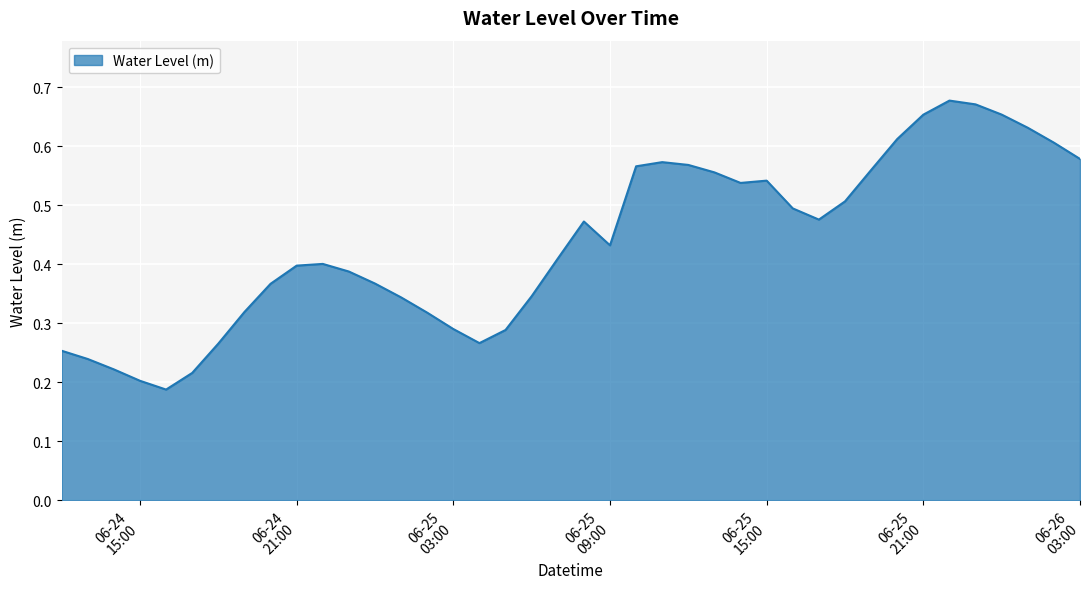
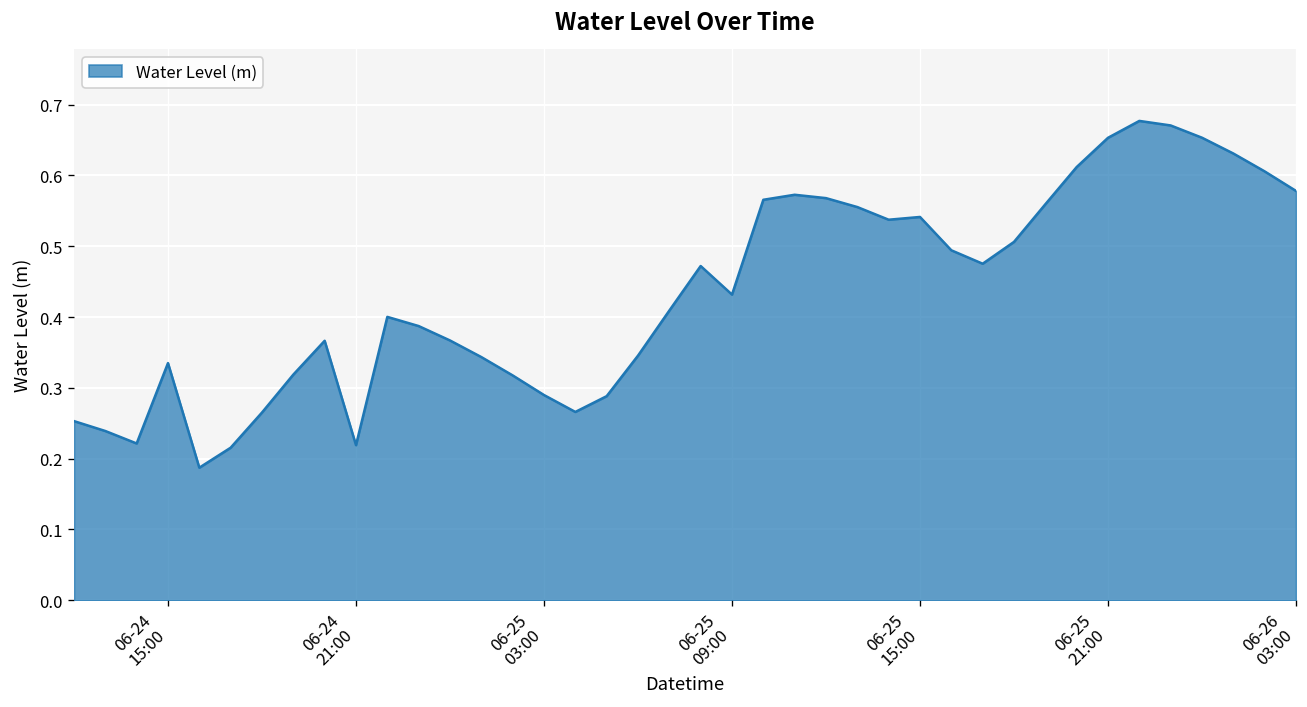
  {
-   "06-24 15:00": 0.20,
-   "06-24 21:00": 0.40,
+   "06-24 15:00": 0.34,
+   "06-24 21:00": 0.22,
    "06-25 03:00": 0.29,
    "06-25 09:00": 0.43,
    "06-25 15:00": 0.54,
    "06-25 21:00": 0.65,
    "06-26 03:00": 0.58
  }
